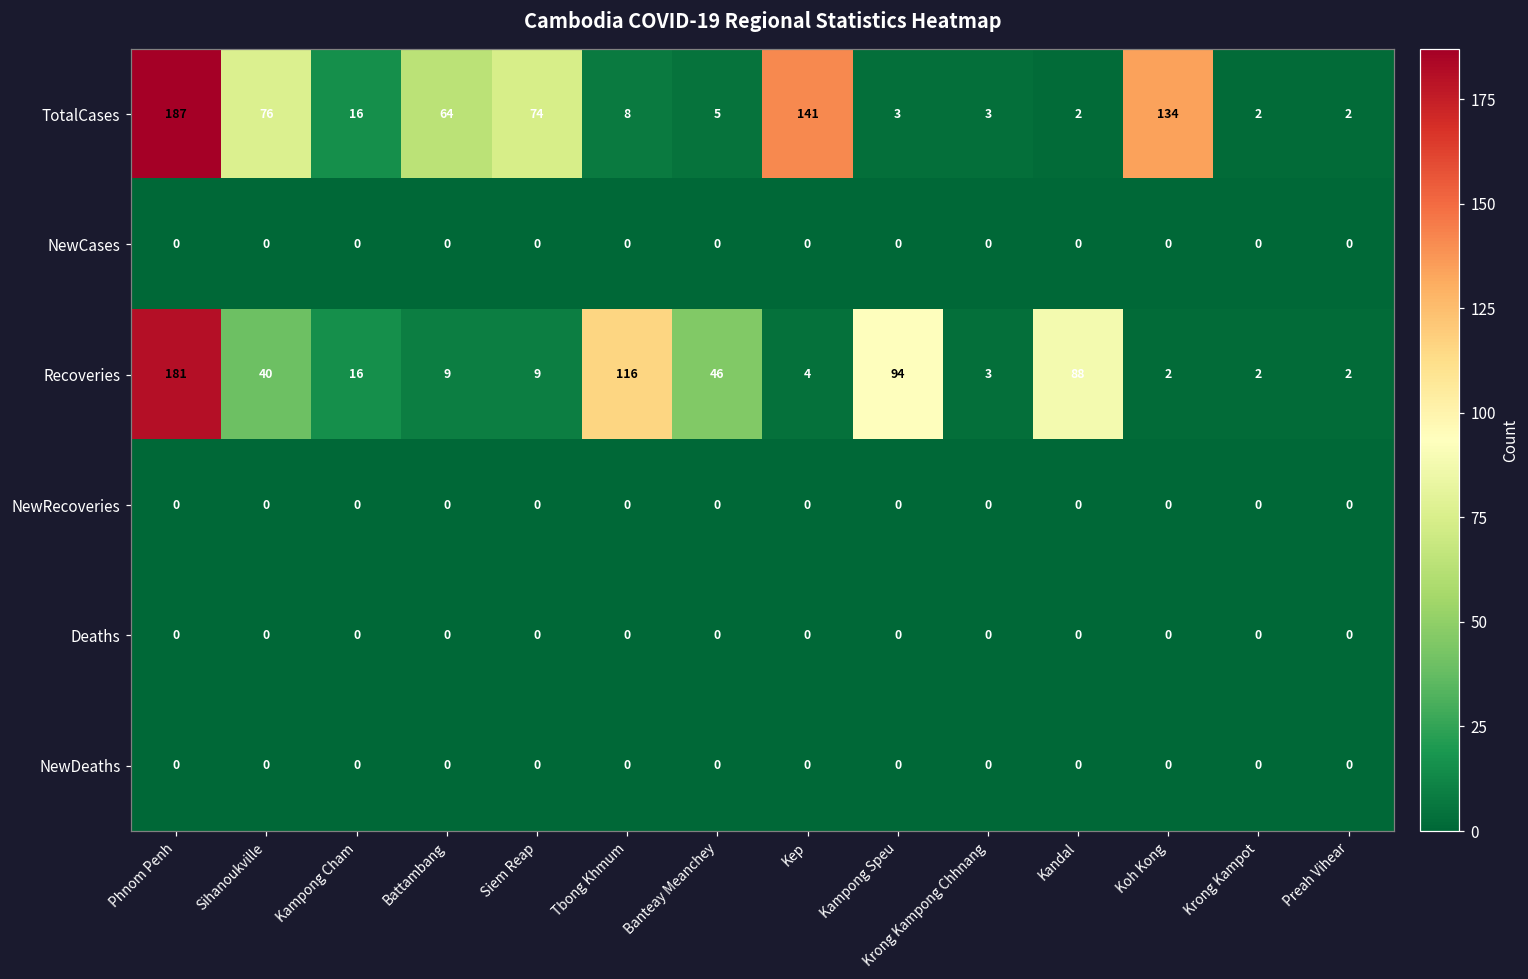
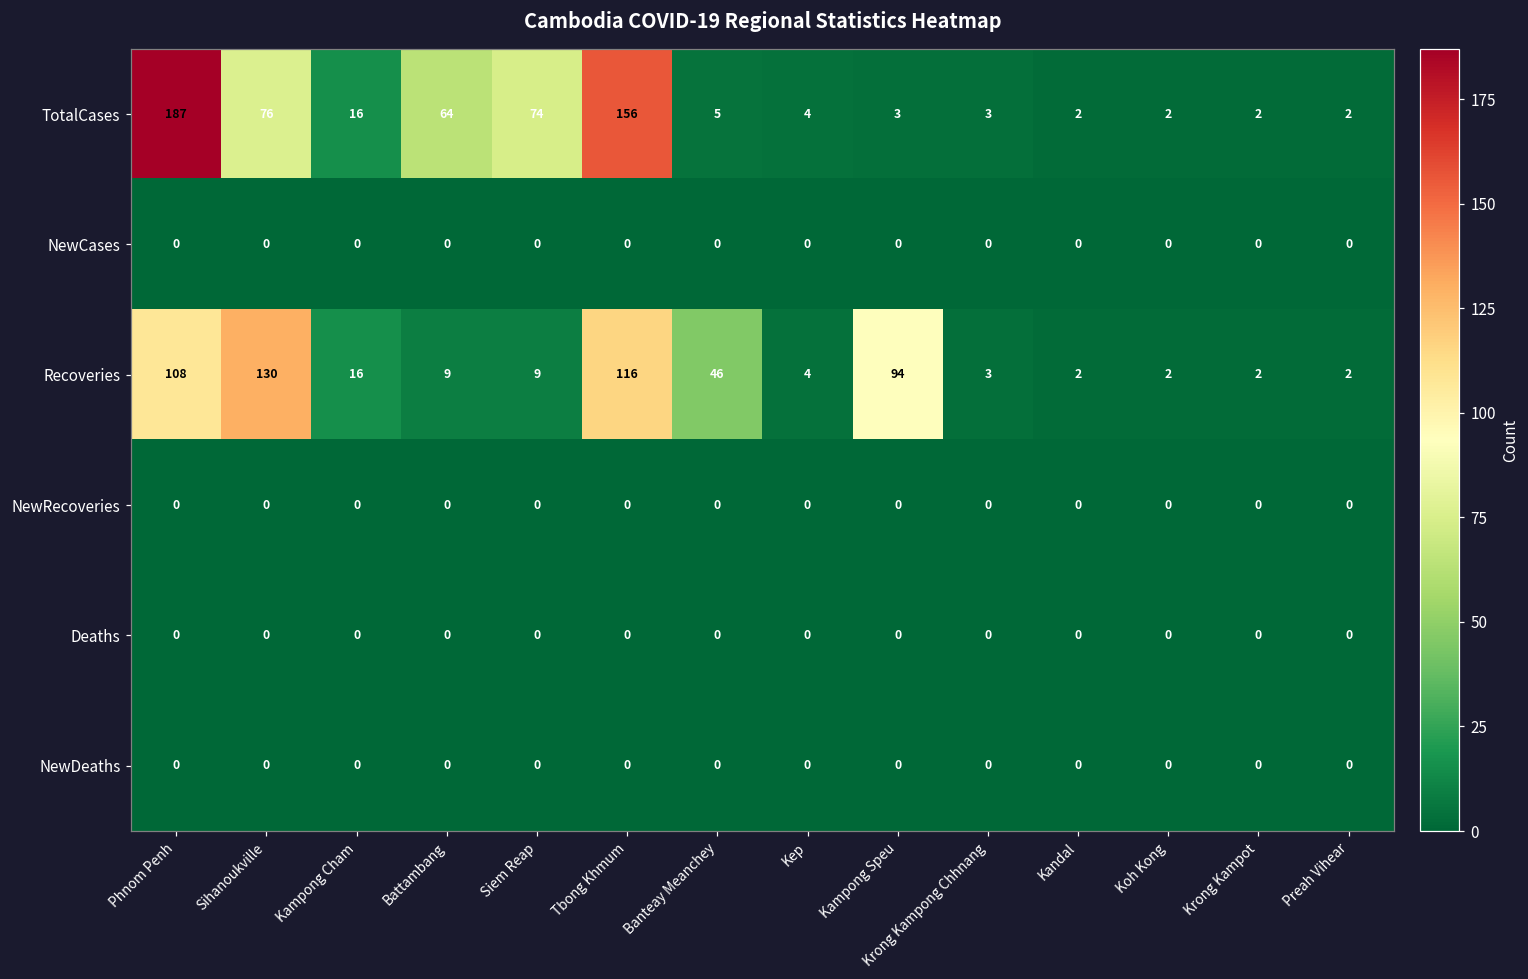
  {
    "TotalCases": {
      "Phnom Penh": 187,
      "Sihanoukville": 76,
      "Kampong Cham": 16,
      "Battambang": 64,
      "Siem Reap": 74,
-     "Tbong Khmum": 8,
+     "Tbong Khmum": 156,
      "Banteay Meanchey": 5,
-     "Kep": 141,
+     "Kep": 4,
      "Kampong Speu": 3,
      "Krong Kampong Chhnang": 3,
      "Kandal": 2,
-     "Koh Kong": 134,
+     "Koh Kong": 2,
      "Krong Kampot": 2,
      "Preah Vihear": 2
    },
    "NewCases": {
      "Phnom Penh": 0,
      "Sihanoukville": 0,
      "Kampong Cham": 0,
      "Battambang": 0,
      "Siem Reap": 0,
      "Tbong Khmum": 0,
      "Banteay Meanchey": 0,
      "Kep": 0,
      "Kampong Speu": 0,
      "Krong Kampong Chhnang": 0,
      "Kandal": 0,
      "Koh Kong": 0,
      "Krong Kampot": 0,
      "Preah Vihear": 0
    },
    "Recoveries": {
-     "Phnom Penh": 181,
-     "Sihanoukville": 40,
+     "Phnom Penh": 108,
+     "Sihanoukville": 130,
      "Kampong Cham": 16,
      "Battambang": 9,
      "Siem Reap": 9,
      "Tbong Khmum": 116,
      "Banteay Meanchey": 46,
      "Kep": 4,
      "Kampong Speu": 94,
      "Krong Kampong Chhnang": 3,
-     "Kandal": 88,
+     "Kandal": 2,
      "Koh Kong": 2,
      "Krong Kampot": 2,
      "Preah Vihear": 2
    },
    "NewRecoveries": {
      "Phnom Penh": 0,
      "Sihanoukville": 0,
      "Kampong Cham": 0,
      "Battambang": 0,
      "Siem Reap": 0,
      "Tbong Khmum": 0,
      "Banteay Meanchey": 0,
      "Kep": 0,
      "Kampong Speu": 0,
      "Krong Kampong Chhnang": 0,
      "Kandal": 0,
      "Koh Kong": 0,
      "Krong Kampot": 0,
      "Preah Vihear": 0
    },
    "Deaths": {
      "Phnom Penh": 0,
      "Sihanoukville": 0,
      "Kampong Cham": 0,
      "Battambang": 0,
      "Siem Reap": 0,
      "Tbong Khmum": 0,
      "Banteay Meanchey": 0,
      "Kep": 0,
      "Kampong Speu": 0,
      "Krong Kampong Chhnang": 0,
      "Kandal": 0,
      "Koh Kong": 0,
      "Krong Kampot": 0,
      "Preah Vihear": 0
    },
    "NewDeaths": {
      "Phnom Penh": 0,
      "Sihanoukville": 0,
      "Kampong Cham": 0,
      "Battambang": 0,
      "Siem Reap": 0,
      "Tbong Khmum": 0,
      "Banteay Meanchey": 0,
      "Kep": 0,
      "Kampong Speu": 0,
      "Krong Kampong Chhnang": 0,
      "Kandal": 0,
      "Koh Kong": 0,
      "Krong Kampot": 0,
      "Preah Vihear": 0
    }
  }
